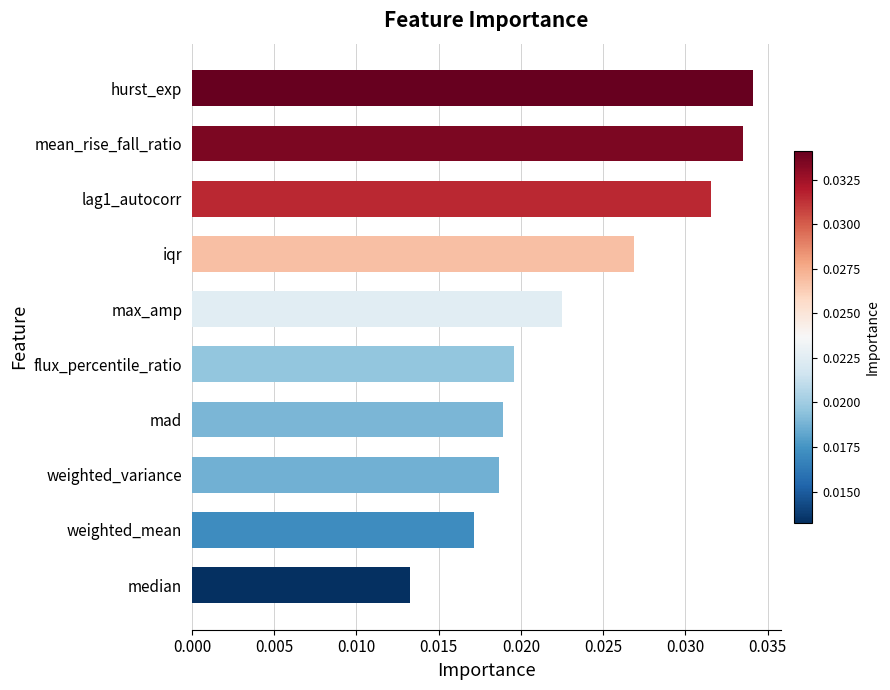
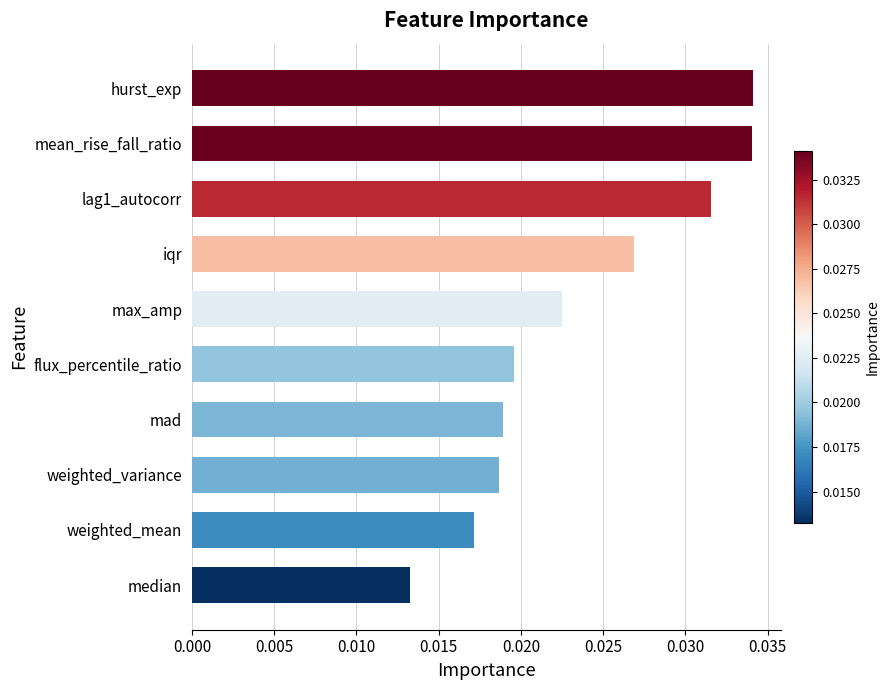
  {
    "hurst_exp": 0.0341,
-   "mean_rise_fall_ratio": 0.0335,
+   "mean_rise_fall_ratio": 0.0340,
    "lag1_autocorr": 0.0315,
    "iqr": 0.0269,
    "max_amp": 0.0225,
    "flux_percentile_ratio": 0.0196,
    "mad": 0.0189,
    "weighted_variance": 0.0187,
    "weighted_mean": 0.0172,
    "median": 0.0132
  }
